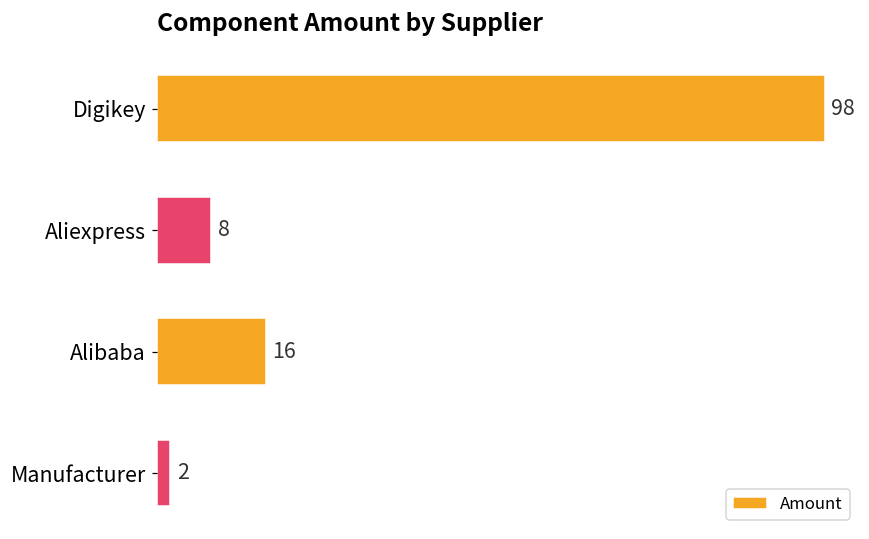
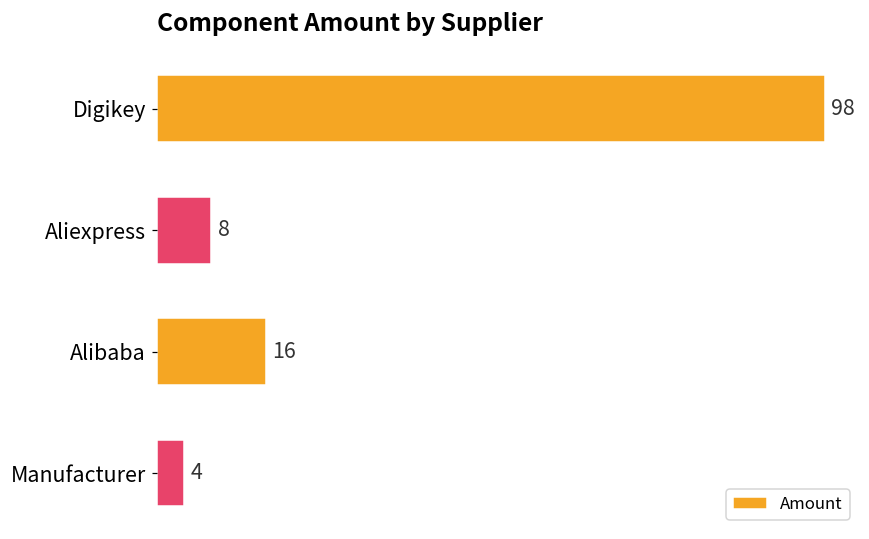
  {
    "Digikey": 98,
    "Aliexpress": 8,
    "Alibaba": 16,
-   "Manufacturer": 2
+   "Manufacturer": 4
  }
